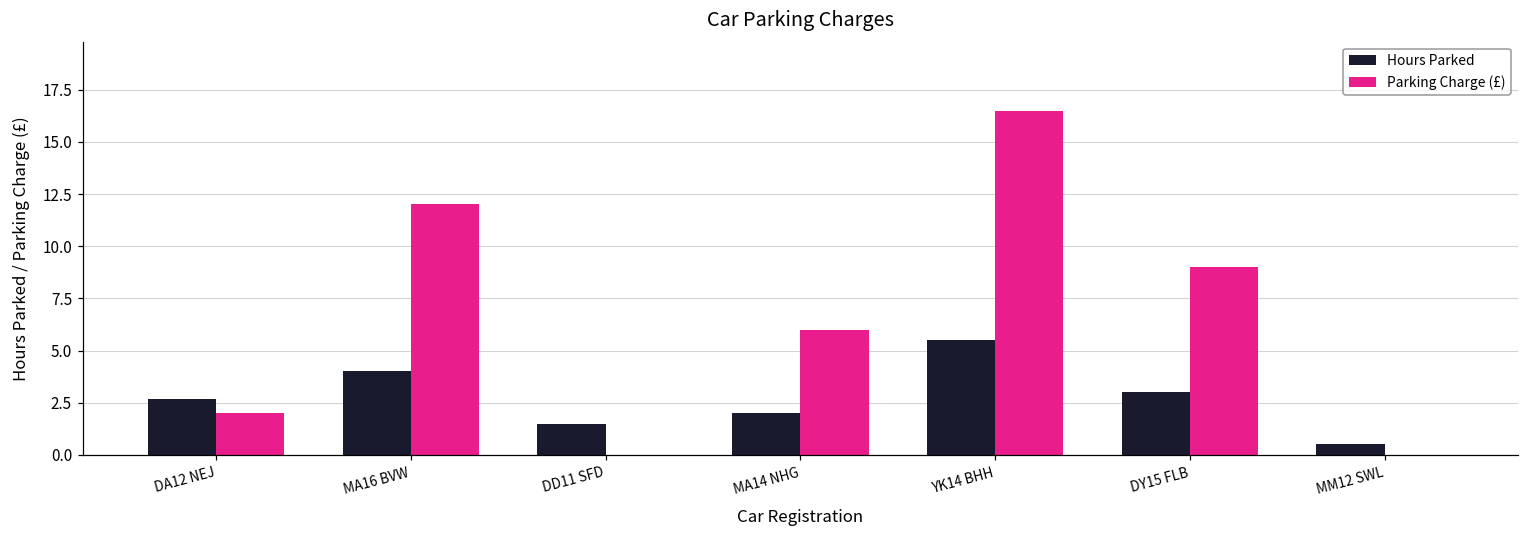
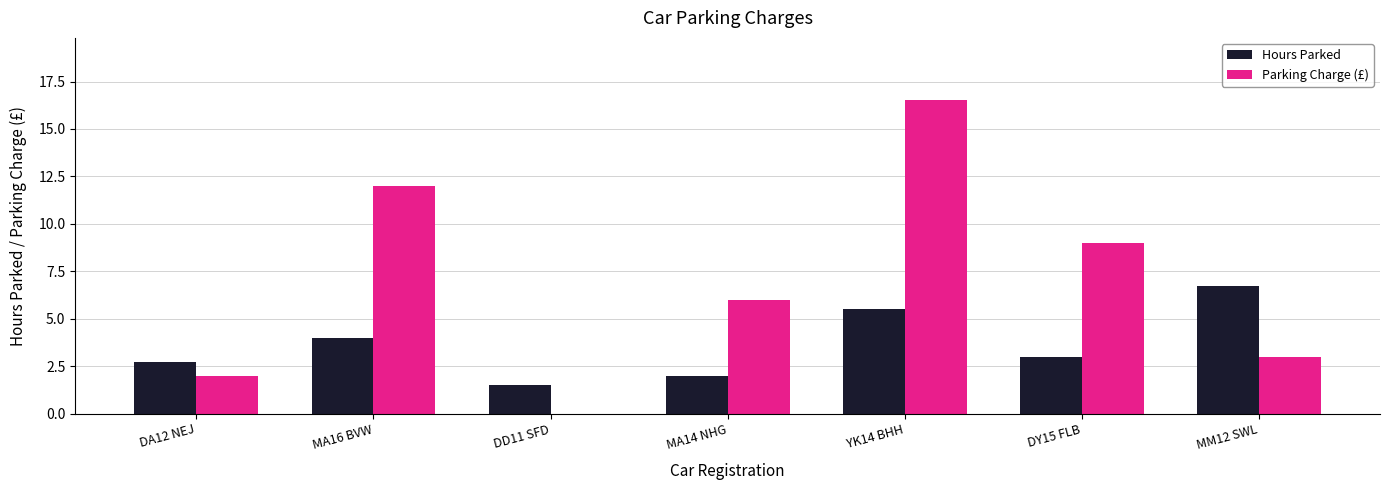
  {
    "Hours Parked": {
      "DA12 NEJ": 2.7,
      "MA16 BVW": 4.0,
      "DD11 SFD": 1.5,
      "MA14 NHG": 2.0,
      "YK14 BHH": 5.5,
      "DY15 FLB": 3.0,
-     "MM12 SWL": 0.5
+     "MM12 SWL": 6.7
    },
    "Parking Charge (£)": {
      "DA12 NEJ": 2,
      "MA16 BVW": 12,
      "DD11 SFD": 0,
      "MA14 NHG": 6,
      "YK14 BHH": 16.5,
      "DY15 FLB": 9,
-     "MM12 SWL": 0
+     "MM12 SWL": 3
    }
  }
